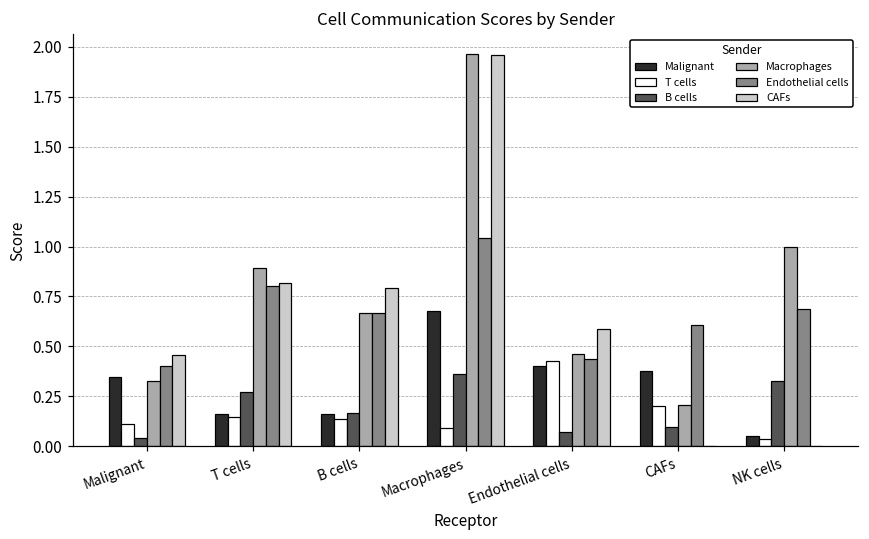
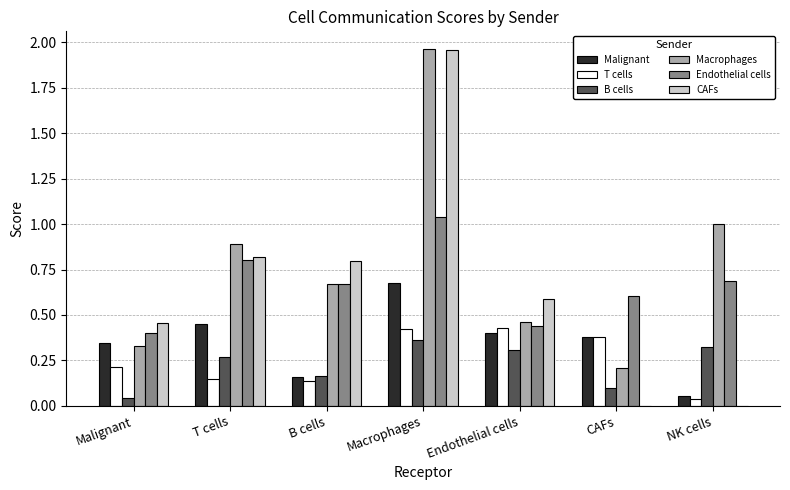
  {
    "Malignant": {
      "Malignant": 0.35,
-     "T cells": 0.16,
+     "T cells": 0.45,
      "B cells": 0.16,
      "Macrophages": 0.68,
      "Endothelial cells": 0.40,
      "CAFs": 0.38,
      "NK cells": 0.05
    },
    "T cells": {
-     "Malignant": 0.11,
+     "Malignant": 0.21,
      "T cells": 0.15,
      "B cells": 0.13,
-     "Macrophages": 0.09,
+     "Macrophages": 0.42,
      "Endothelial cells": 0.43,
-     "CAFs": 0.20,
+     "CAFs": 0.38,
      "NK cells": 0.03
    },
    "B cells": {
      "Malignant": 0.04,
      "T cells": 0.27,
      "B cells": 0.17,
      "Macrophages": 0.36,
-     "Endothelial cells": 0.07,
+     "Endothelial cells": 0.31,
      "CAFs": 0.10,
      "NK cells": 0.32
    }
  }
